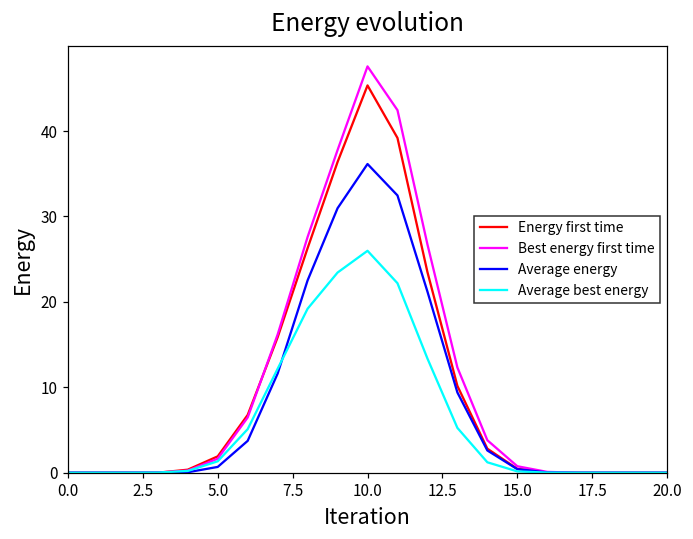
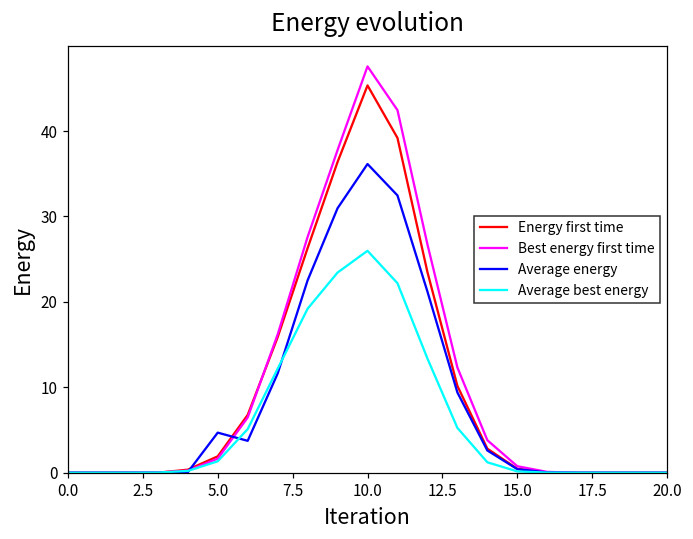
  {
    "Energy first time": {
      "10.0": 45
    },
    "Best energy first time": {
      "10.0": 48
    },
    "Average energy": {
-     "5.0": 1,
+     "5.0": 5,
      "10.0": 36
    },
    "Average best energy": {
      "10.0": 26
    }
  }
